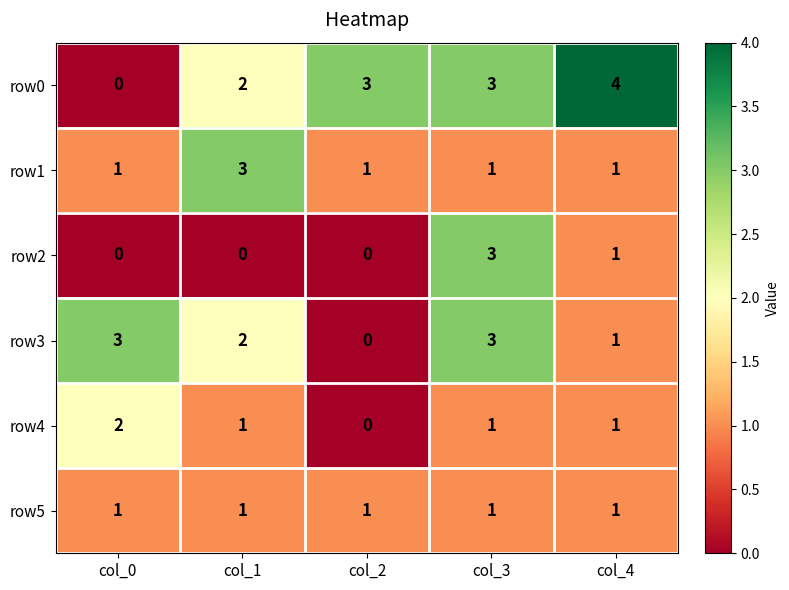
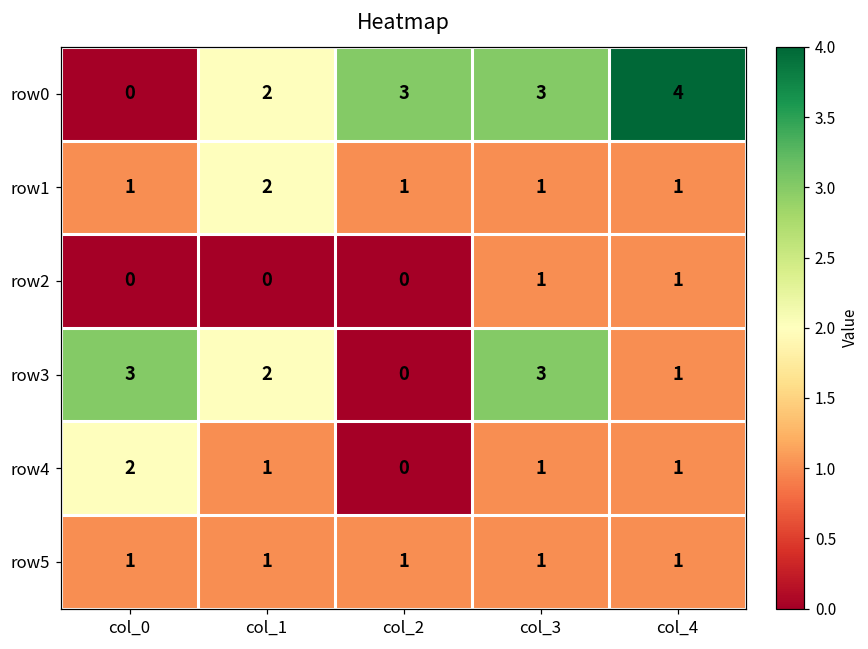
  {
    "row0": {
      "col_0": 0,
      "col_1": 2,
      "col_2": 3,
      "col_3": 3,
      "col_4": 4
    },
    "row1": {
      "col_0": 1,
-     "col_1": 3,
+     "col_1": 2,
      "col_2": 1,
      "col_3": 1,
      "col_4": 1
    },
    "row2": {
      "col_0": 0,
      "col_1": 0,
      "col_2": 0,
-     "col_3": 3,
+     "col_3": 1,
      "col_4": 1
    },
    "row3": {
      "col_0": 3,
      "col_1": 2,
      "col_2": 0,
      "col_3": 3,
      "col_4": 1
    },
    "row4": {
      "col_0": 2,
      "col_1": 1,
      "col_2": 0,
      "col_3": 1,
      "col_4": 1
    },
    "row5": {
      "col_0": 1,
      "col_1": 1,
      "col_2": 1,
      "col_3": 1,
      "col_4": 1
    }
  }
